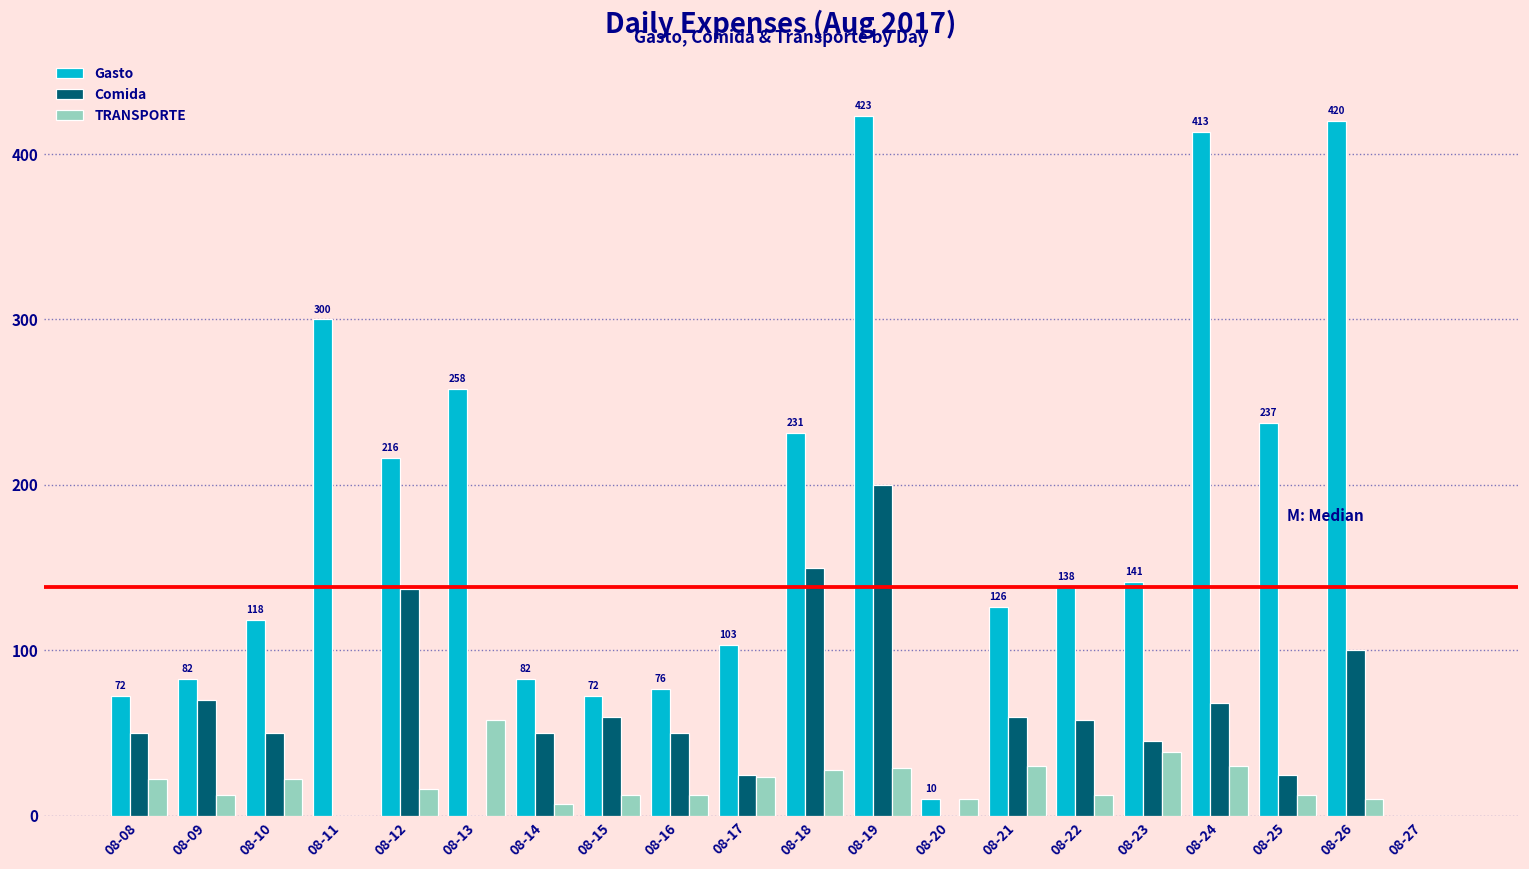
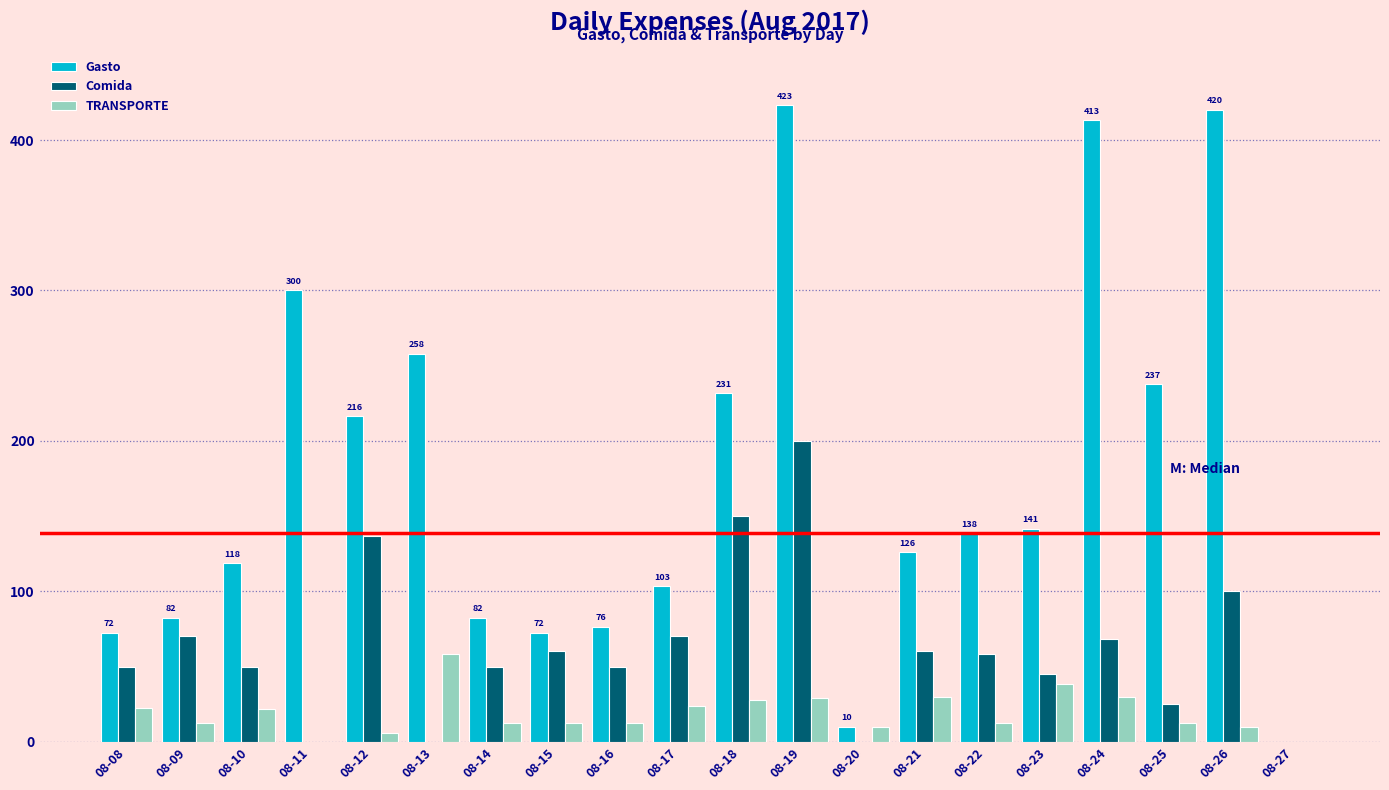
  {
    "Gasto": {
      "08-08": 72,
      "08-09": 82,
      "08-10": 118,
      "08-11": 300,
      "08-12": 216,
      "08-13": 258,
      "08-14": 82,
      "08-15": 72,
      "08-16": 76,
      "08-17": 103,
      "08-18": 231,
      "08-19": 423,
      "08-20": 10,
      "08-21": 126,
      "08-22": 138,
      "08-23": 141,
      "08-24": 413,
      "08-25": 237,
      "08-26": 420
    },
    "Comida": {
      "08-08": 50,
      "08-09": 70,
      "08-10": 50,
      "08-11": 0,
      "08-12": 137,
      "08-13": 0,
      "08-14": 50,
      "08-15": 60,
      "08-16": 50,
-     "08-17": 25,
+     "08-17": 70,
      "08-18": 150,
      "08-19": 200,
      "08-20": 0,
      "08-21": 60,
      "08-22": 58,
      "08-23": 45,
      "08-24": 68,
      "08-25": 25,
      "08-26": 100,
      "08-27": 0
    },
    "TRANSPORTE": {
      "08-08": 23,
      "08-09": 13,
      "08-10": 22,
      "08-11": 0,
-     "08-12": 17,
+     "08-12": 6,
      "08-13": 58,
-     "08-14": 7,
+     "08-14": 13,
      "08-15": 13,
      "08-16": 13,
      "08-17": 24,
      "08-18": 28,
      "08-19": 29,
      "08-21": 30,
      "08-22": 13,
      "08-23": 39,
      "08-24": 30,
      "08-25": 13,
      "08-26": 10,
      "08-27": 0
    }
  }
